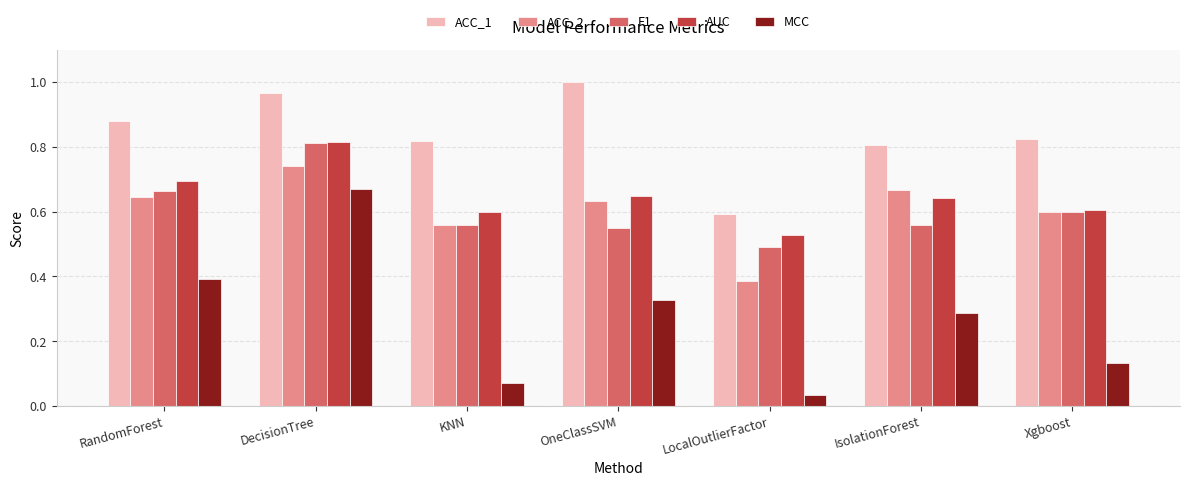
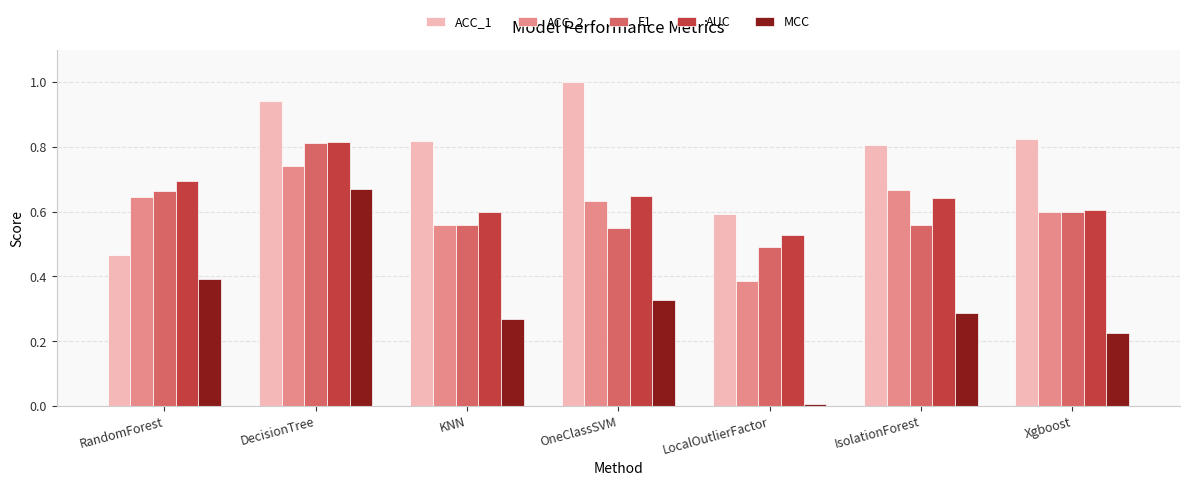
  {
    "ACC_1": {
-     "RandomForest": 0.88,
-     "DecisionTree": 0.97,
+     "RandomForest": 0.47,
+     "DecisionTree": 0.94,
      "KNN": 0.82,
      "OneClassSVM": 1.00,
      "LocalOutlierFactor": 0.59,
      "IsolationForest": 0.81,
      "Xgboost": 0.82
    },
    "MCC": {
      "RandomForest": 0.39,
      "DecisionTree": 0.67,
-     "KNN": 0.07,
+     "KNN": 0.27,
      "OneClassSVM": 0.33,
-     "LocalOutlierFactor": 0.03,
+     "LocalOutlierFactor": 0.01,
      "IsolationForest": 0.29,
-     "Xgboost": 0.13
+     "Xgboost": 0.22
    }
  }
